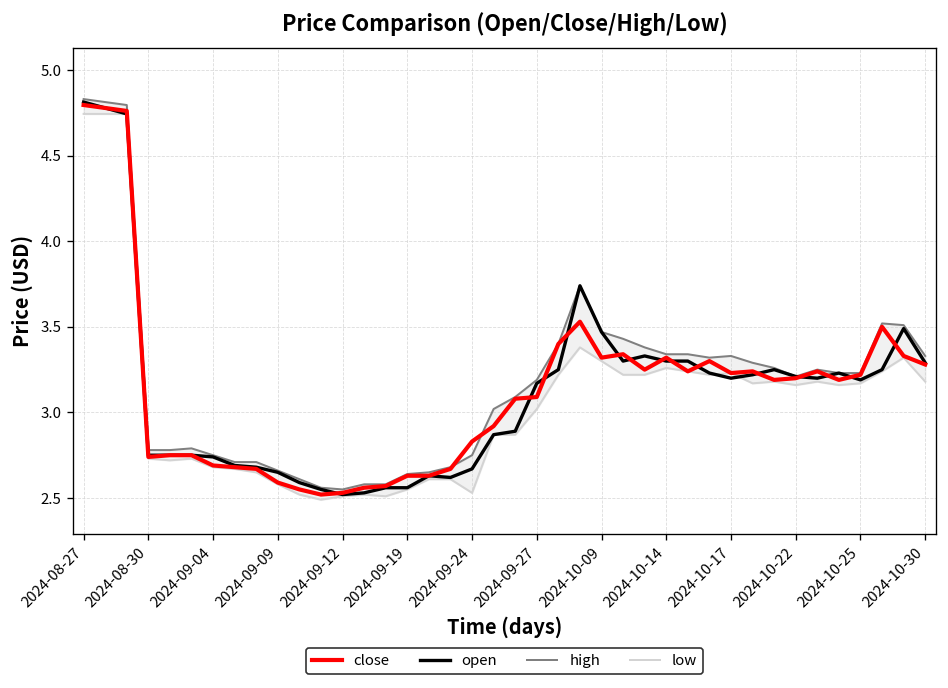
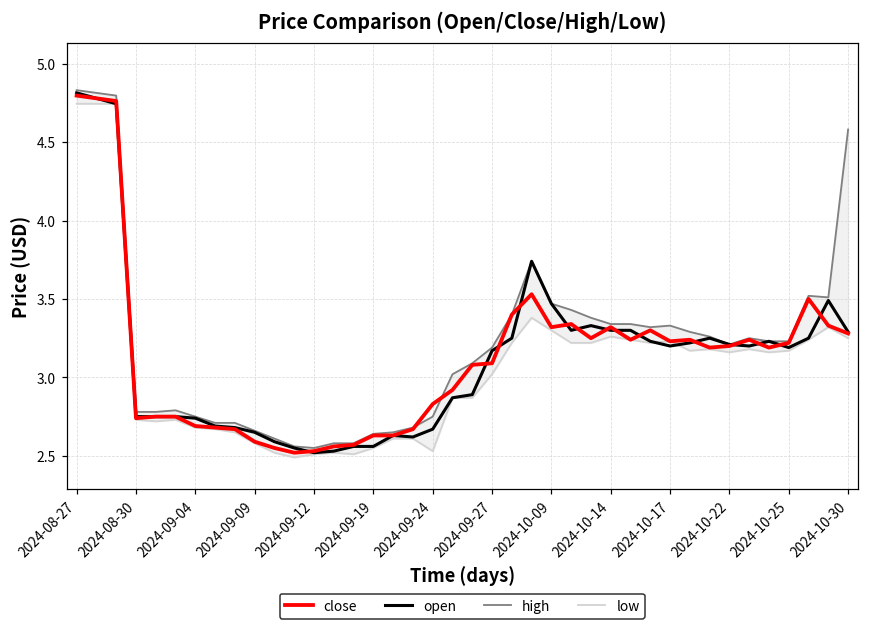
  {
    "close": {
      "2024-09-24": 2.83,
      "2024-09-27": 3.09,
      "2024-10-09": 3.32,
      "2024-10-14": 3.32
    },
    "open": {
      "2024-09-24": 2.67,
      "2024-09-27": 3.17,
      "2024-10-14": 3.30,
      "2024-10-17": 3.20,
      "2024-10-25": 3.19
    },
    "high": {
      "2024-08-30": 2.78,
      "2024-09-12": 2.55,
      "2024-09-24": 2.75,
      "2024-09-27": 3.19,
      "2024-10-14": 3.34,
      "2024-10-17": 3.33,
-     "2024-10-30": 3.33
+     "2024-10-30": 4.58
    },
    "low": {
      "2024-08-27": 4.74,
      "2024-09-24": 2.53,
      "2024-09-27": 3.02,
      "2024-10-09": 3.30,
      "2024-10-14": 3.26,
      "2024-10-22": 3.16,
      "2024-10-25": 3.17,
-     "2024-10-30": 3.18
+     "2024-10-30": 3.25
    }
  }
